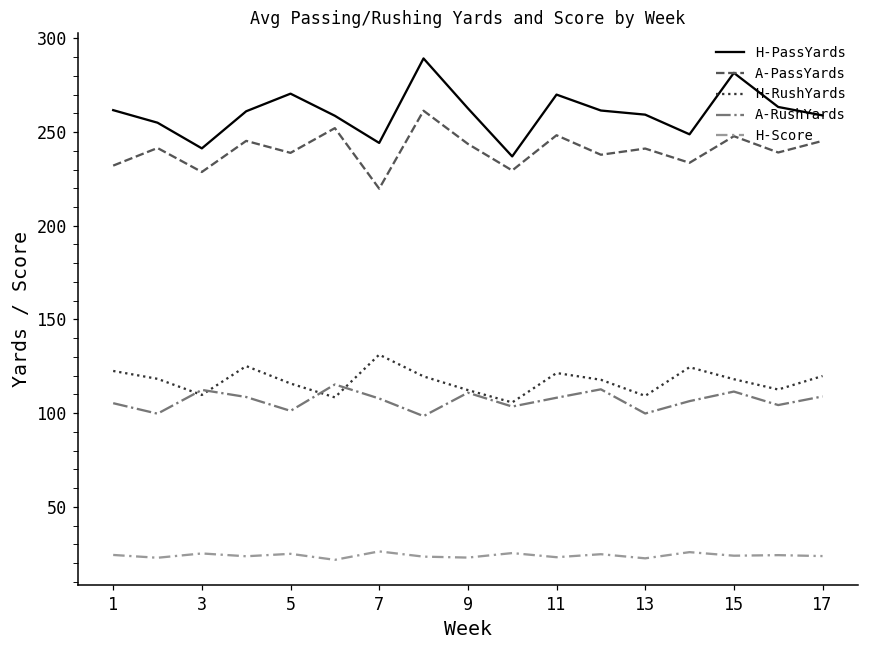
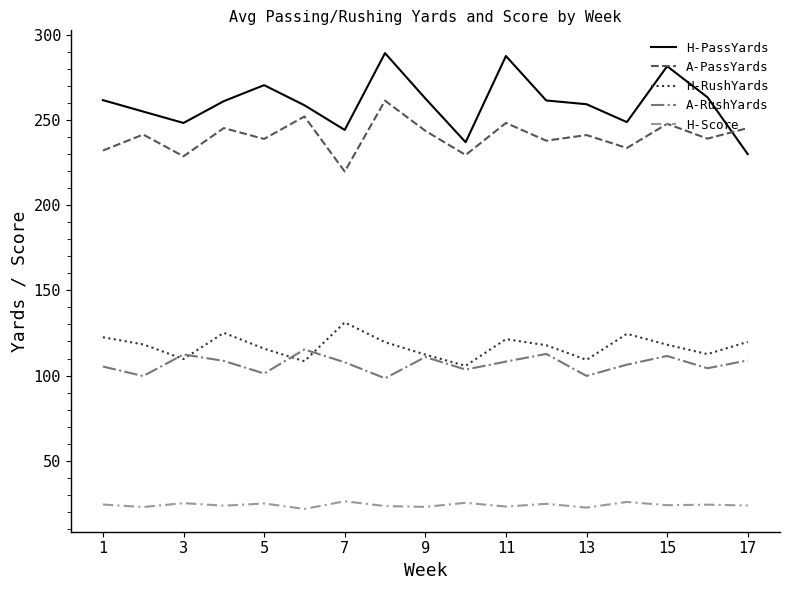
  {
    "H-PassYards": {
      "1": 262,
-     "3": 241,
+     "3": 248,
      "5": 271,
      "7": 244,
      "9": 263,
-     "11": 270,
+     "11": 288,
      "13": 259,
      "15": 282,
-     "17": 259
+     "17": 230
    }
  }
